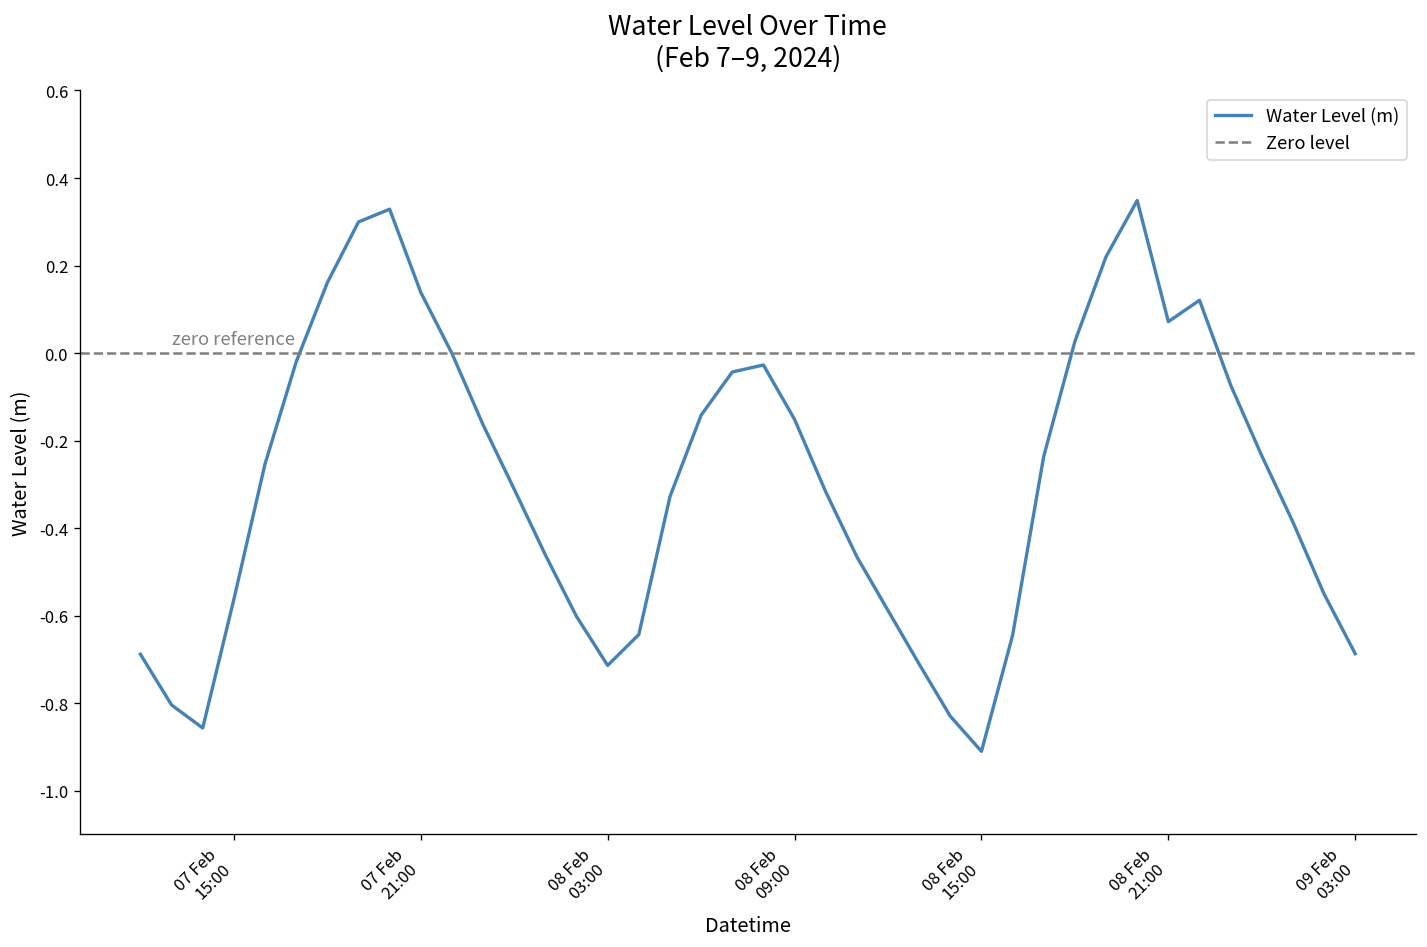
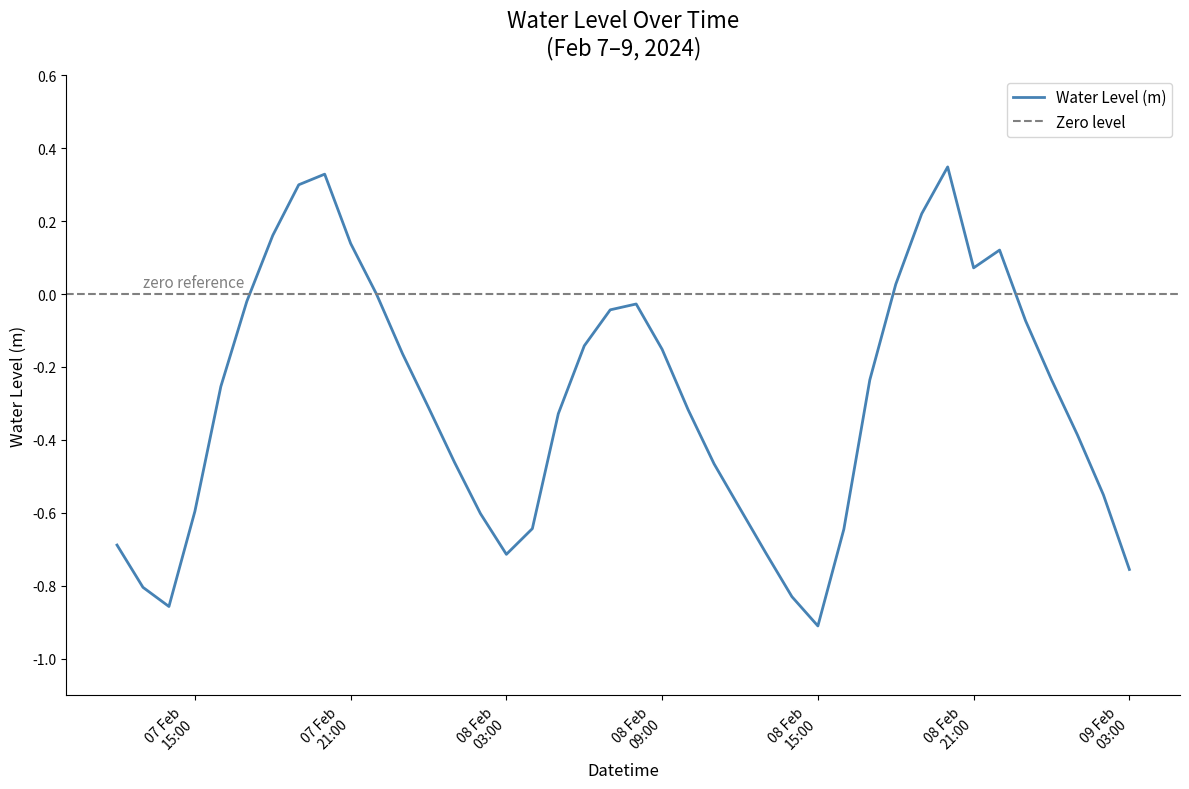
  {
-   "07 Feb 15:00": -0.56,
+   "07 Feb 15:00": -0.60,
    "07 Feb 21:00": 0.14,
    "08 Feb 03:00": -0.71,
    "08 Feb 09:00": -0.15,
    "08 Feb 15:00": -0.91,
    "08 Feb 21:00": 0.07,
-   "09 Feb 03:00": -0.69
+   "09 Feb 03:00": -0.76
  }
